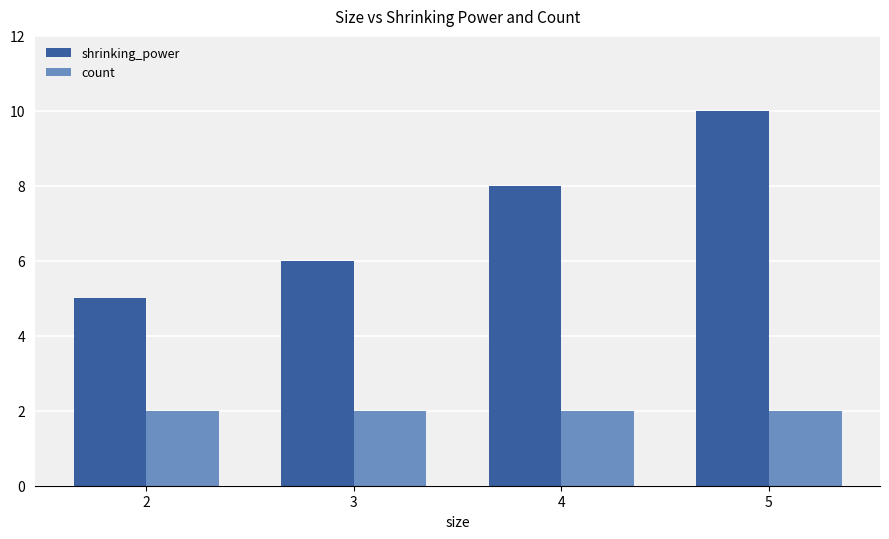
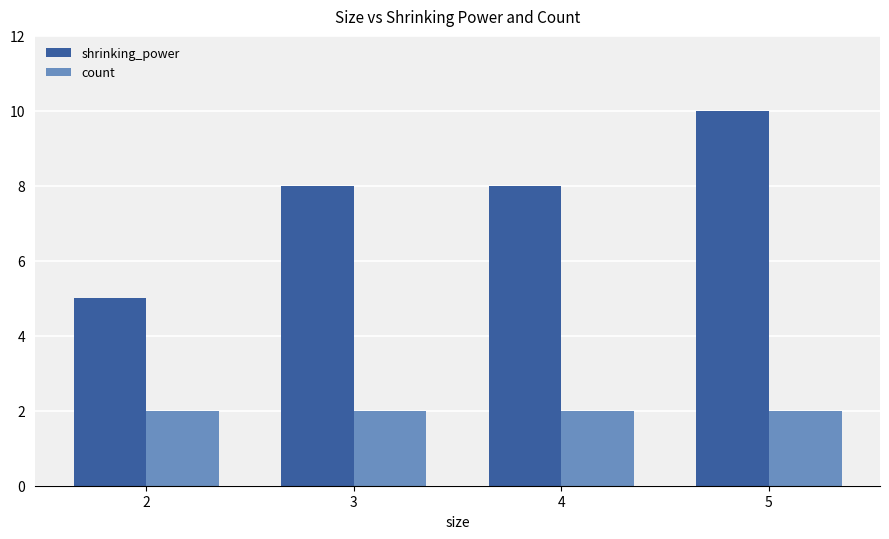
  {
    "shrinking_power": {
      "2": 5,
-     "3": 6,
+     "3": 8,
      "4": 8,
      "5": 10
    },
    "count": {
      "2": 2,
      "3": 2,
      "4": 2,
      "5": 2
    }
  }
